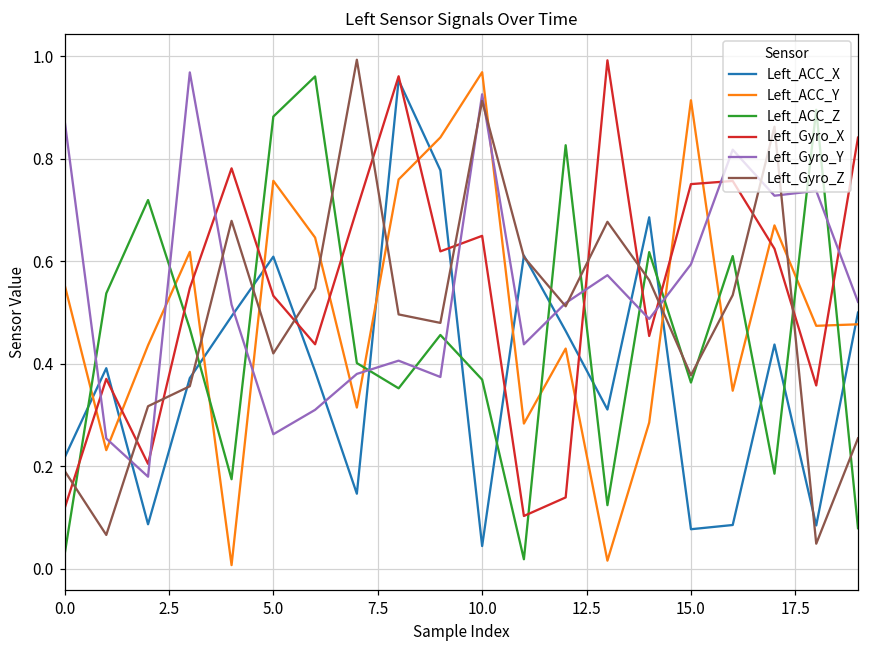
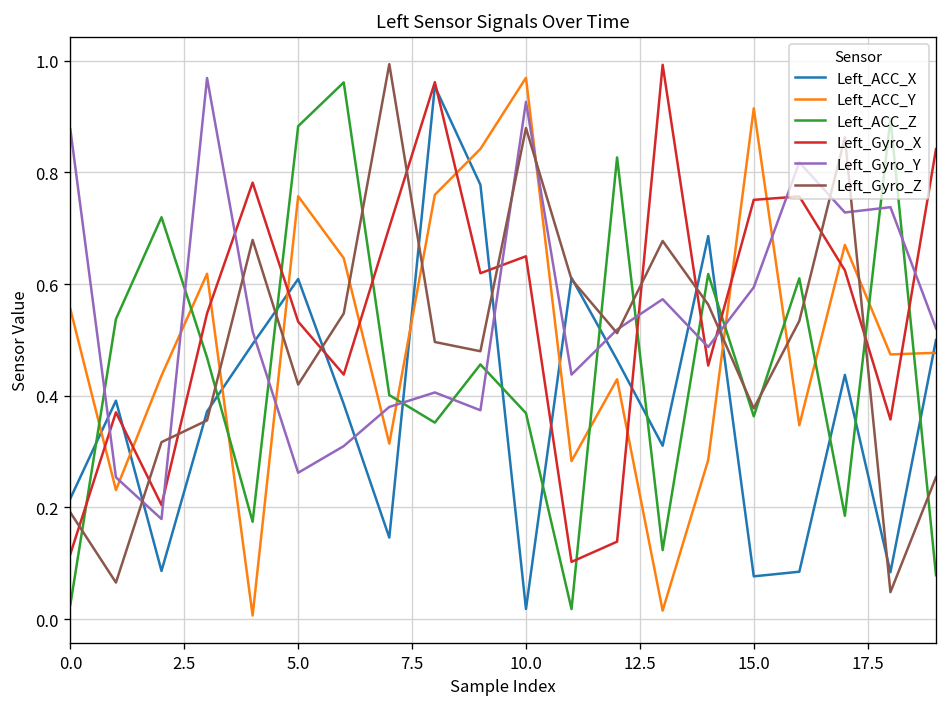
  {
    "Left_ACC_X": {
      "0.0": 0.22,
      "5.0": 0.61,
-     "10.0": 0.04,
+     "10.0": 0.02,
      "15.0": 0.08
    },
    "Left_ACC_Y": {
      "0.0": 0.55,
      "5.0": 0.76,
      "10.0": 0.97,
      "15.0": 0.91
    },
    "Left_ACC_Z": {
      "0.0": 0.03,
      "5.0": 0.88,
      "10.0": 0.37,
      "15.0": 0.36
    },
    "Left_Gyro_X": {
      "0.0": 0.12,
      "5.0": 0.53,
      "10.0": 0.65,
      "15.0": 0.75
    },
    "Left_Gyro_Y": {
      "0.0": 0.88,
      "5.0": 0.26,
      "10.0": 0.93,
      "15.0": 0.59
    },
    "Left_Gyro_Z": {
      "0.0": 0.19,
      "5.0": 0.42,
-     "10.0": 0.91,
+     "10.0": 0.88,
      "15.0": 0.38
    }
  }
